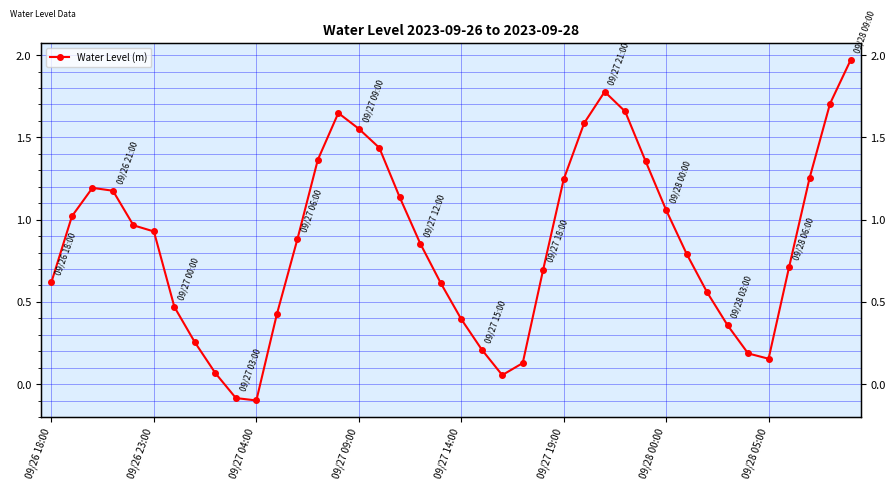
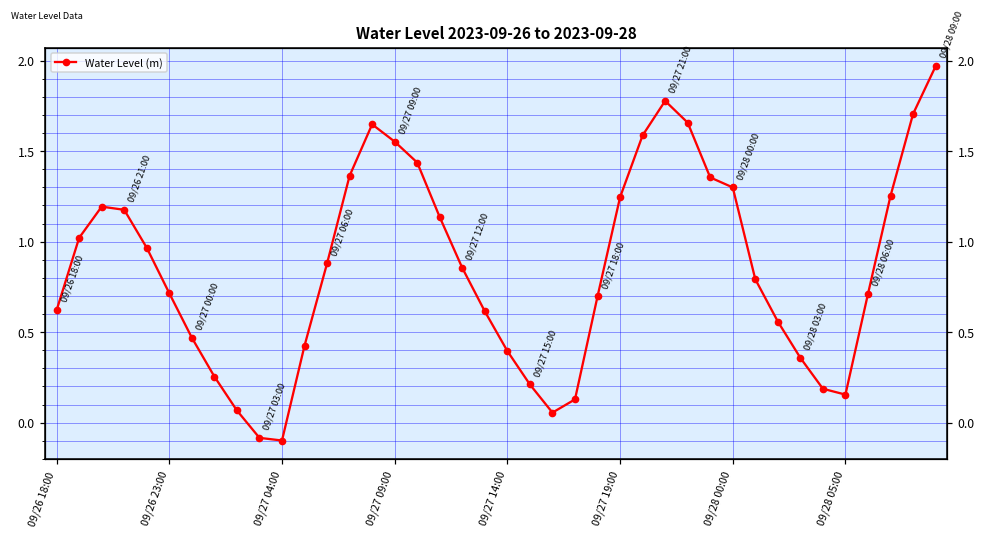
  {
-   "09/26 23:00": 0.93,
+   "09/26 23:00": 0.71,
    "09/27 19:00": 1.24,
-   "09/28 00:00": 1.06,
+   "09/28 00:00": 1.30,
    "09/28 05:00": 0.15
  }
